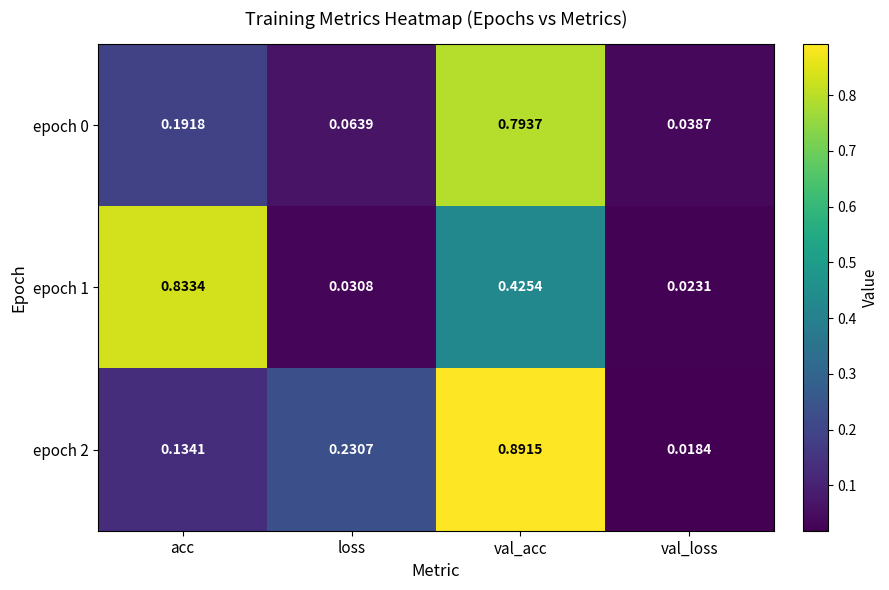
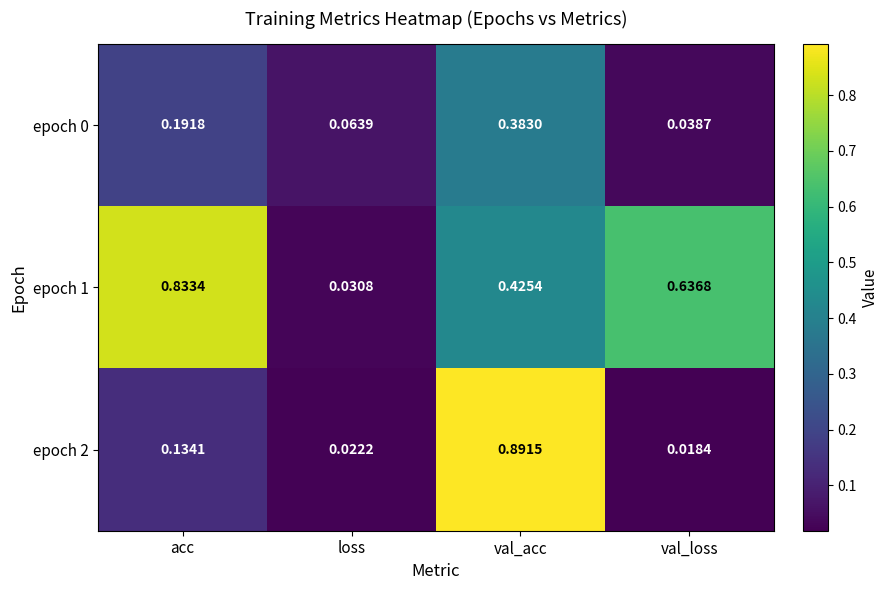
  {
    "epoch 0": {
      "acc": 0.1918,
      "loss": 0.0639,
-     "val_acc": 0.7937,
+     "val_acc": 0.3830,
      "val_loss": 0.0387
    },
    "epoch 1": {
      "acc": 0.8334,
      "loss": 0.0308,
      "val_acc": 0.4254,
-     "val_loss": 0.0231
+     "val_loss": 0.6368
    },
    "epoch 2": {
      "acc": 0.1341,
-     "loss": 0.2307,
+     "loss": 0.0222,
      "val_acc": 0.8915,
      "val_loss": 0.0184
    }
  }
